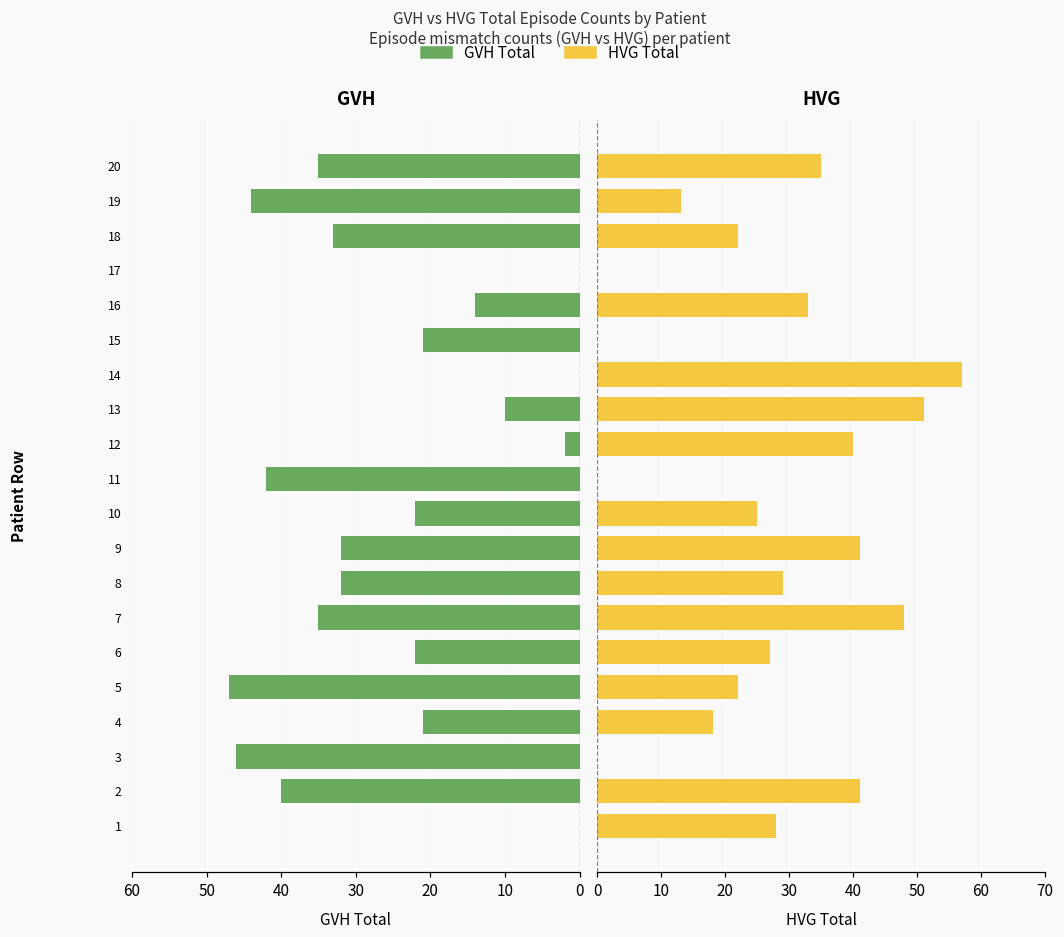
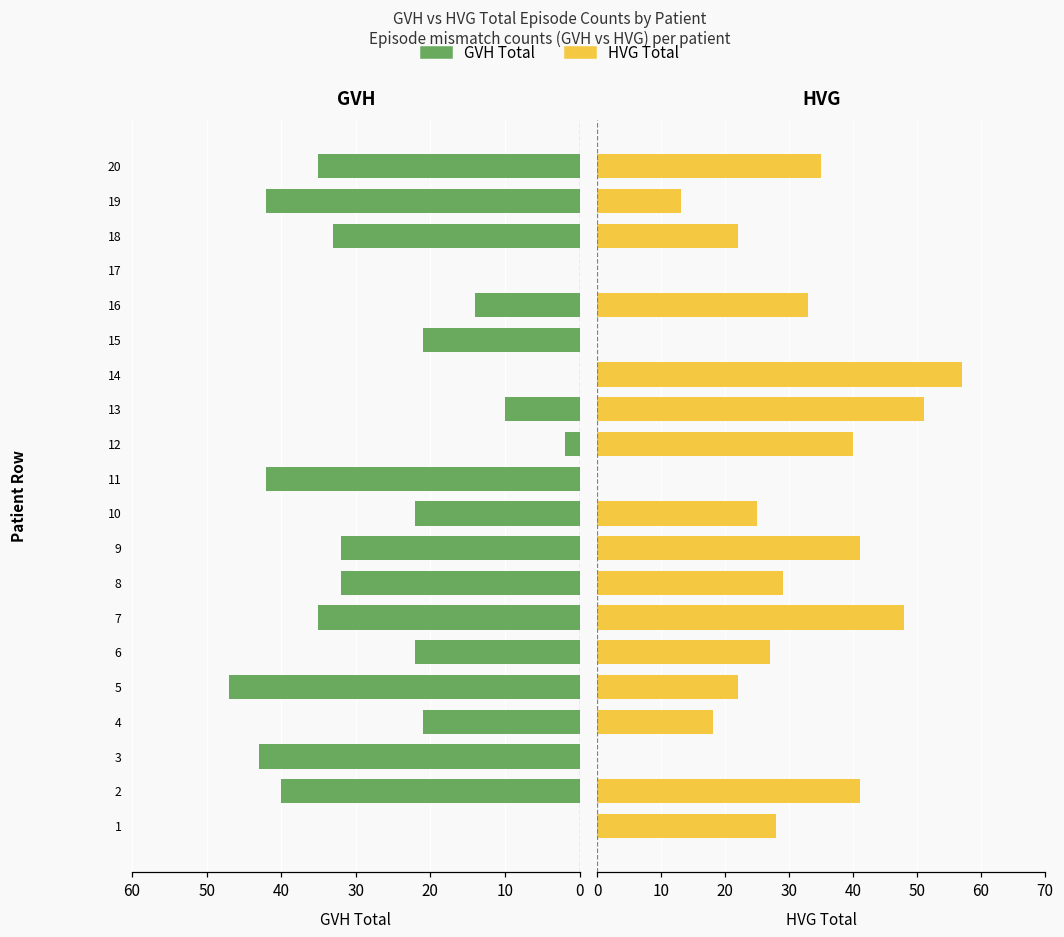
  {
    "GVH": {
      "20": 35,
-     "19": 44,
+     "19": 42,
      "18": 33,
      "17": 0,
      "16": 14,
      "15": 21,
      "14": 0,
      "13": 10,
      "12": 2,
      "11": 42,
      "10": 22,
      "9": 32,
      "8": 32,
      "7": 35,
      "6": 22,
      "5": 47,
      "4": 21,
-     "3": 46,
+     "3": 43,
      "2": 40,
      "1": 0
    }
  }
